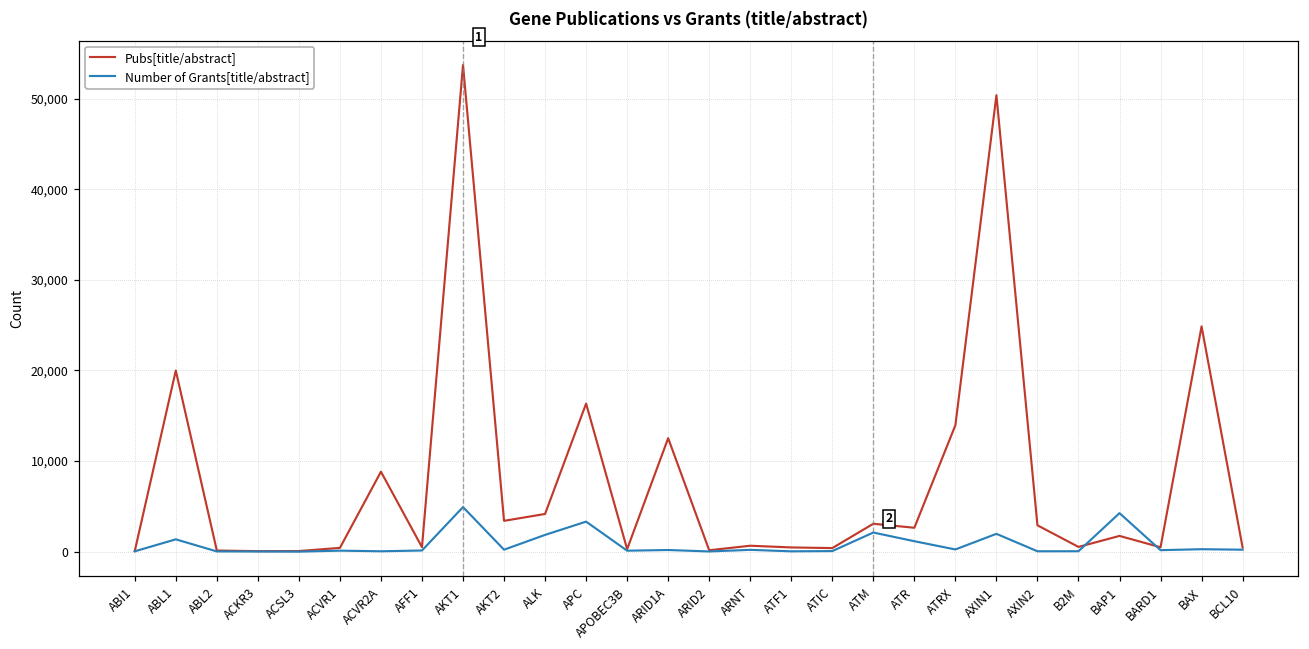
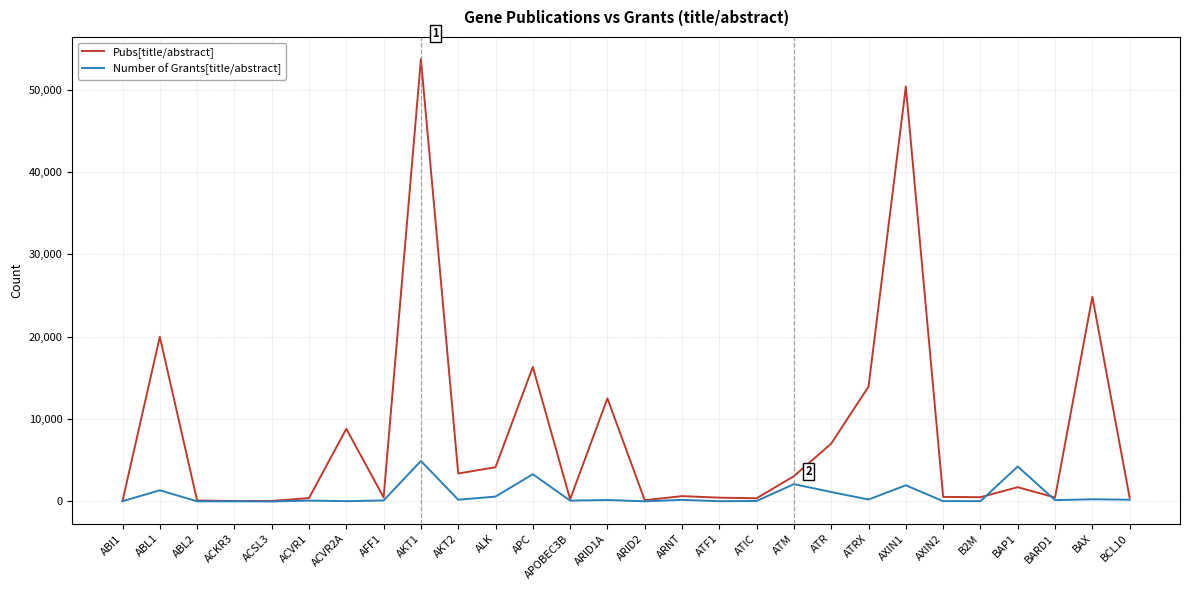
  {
    "Pubs[title/abstract]": {
      "ABL1": "20,000",
      "ACVR2A": "9,000",
      "AFF1": "0",
      "AKT2": "3,000",
      "ALK": "4,000",
      "APC": "16,000",
      "ARID1A": "13,000",
      "ARNT": "1,000",
      "ATF1": "0",
      "ATIC": "0",
-     "ATR": "3,000",
+     "ATR": "7,000",
      "ATRX": "14,000",
      "AXIN1": "50,000",
-     "AXIN2": "3,000",
+     "AXIN2": "1,000",
      "B2M": "1,000",
      "BAP1": "2,000",
      "BARD1": "0",
      "BAX": "25,000"
    },
    "Number of Grants[title/abstract]": {
      "ABL1": "1,000",
      "ACVR2A": "0",
      "AFF1": "0",
      "AKT1": "5,000",
      "AKT2": "0",
-     "ALK": "2,000",
+     "ALK": "1,000",
      "APC": "3,000",
      "ARID1A": "0",
      "ARNT": "0",
      "ATF1": "0",
      "ATIC": "0",
      "ATM": "2,000",
      "ATR": "1,000",
      "ATRX": "0",
      "AXIN1": "2,000",
      "AXIN2": "0",
      "B2M": "0",
      "BAP1": "4,000",
      "BARD1": "0",
      "BAX": "0"
    }
  }
